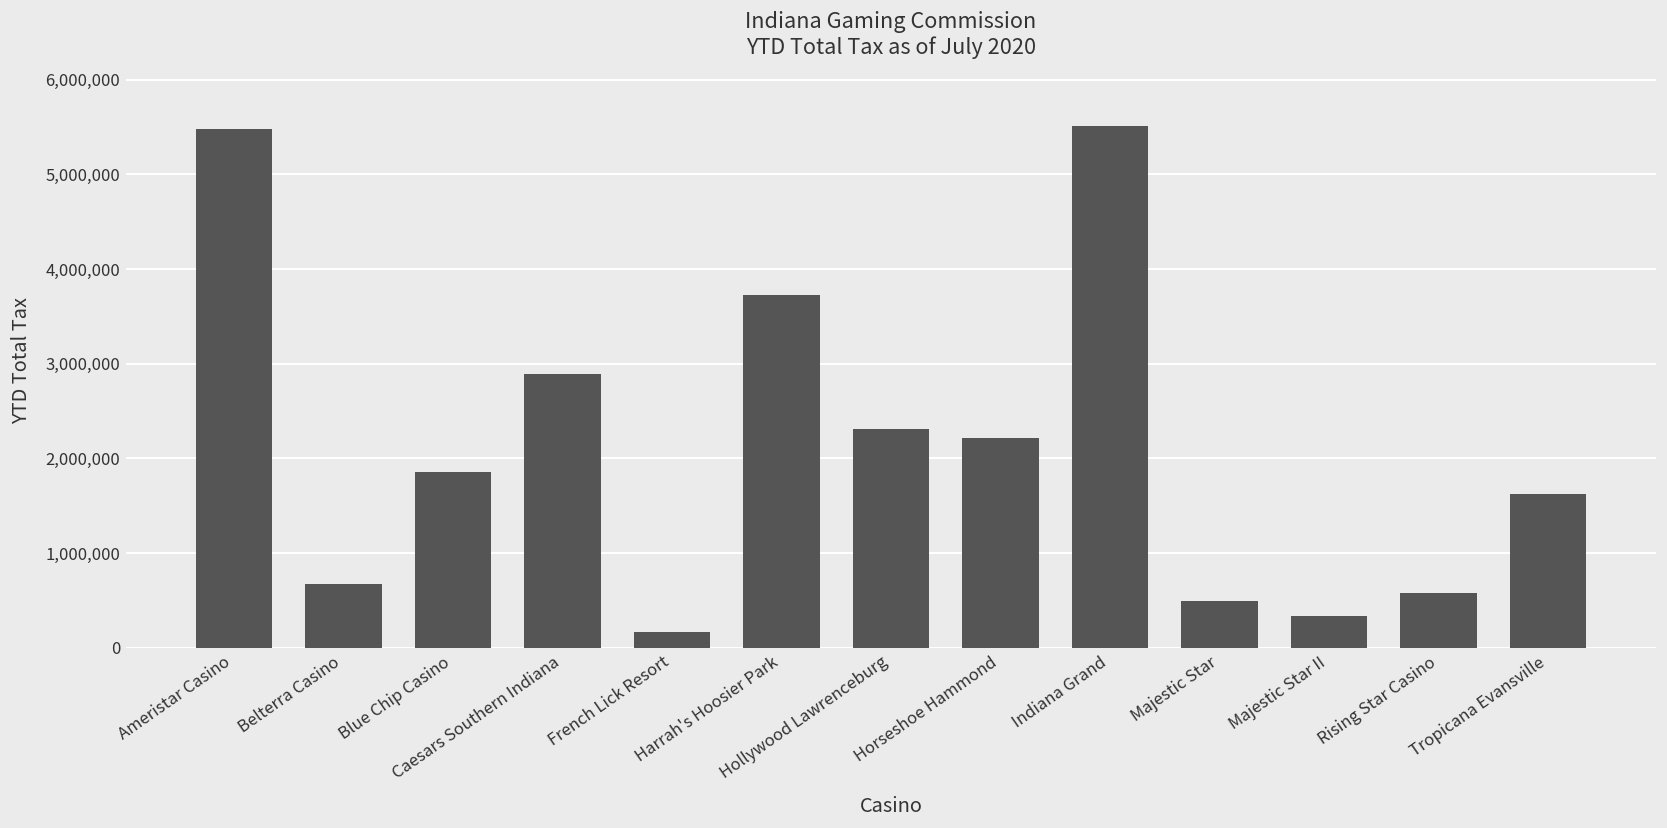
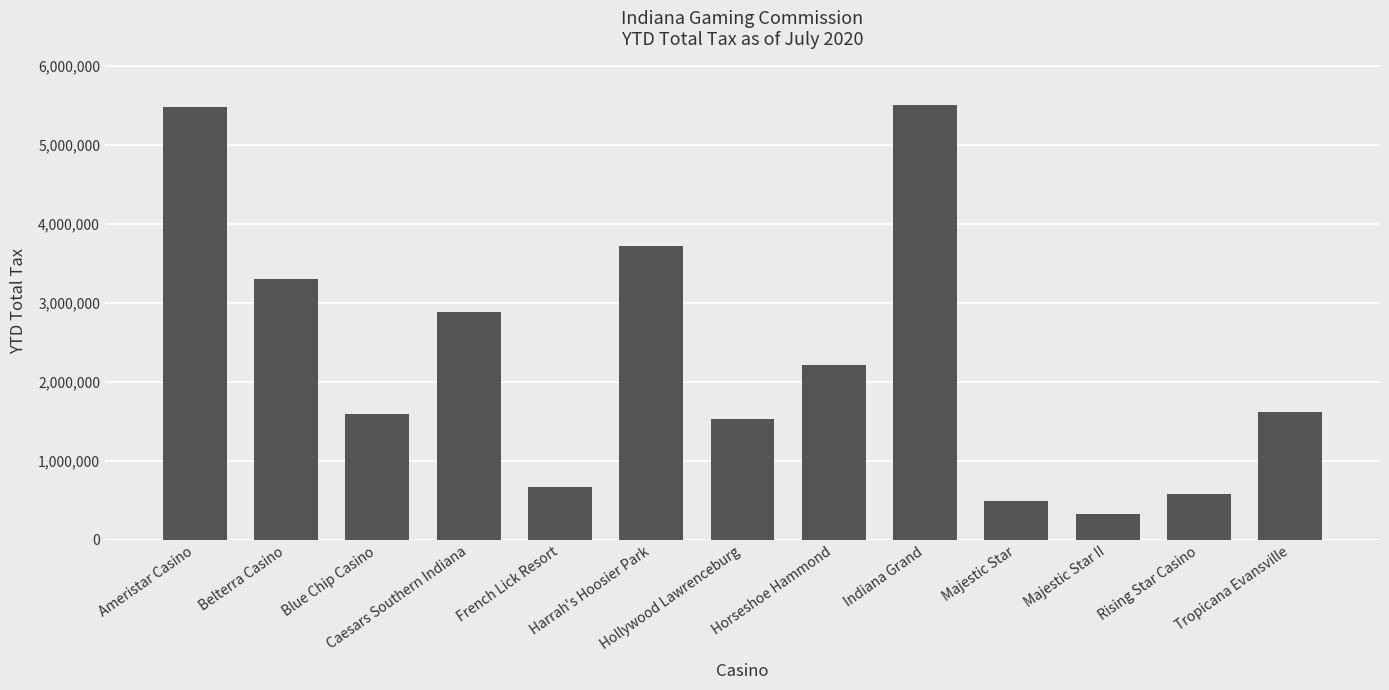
  {
    "Ameristar Casino": "5,500,000",
-   "Belterra Casino": "700,000",
-   "Blue Chip Casino": "1,900,000",
+   "Belterra Casino": "3,300,000",
+   "Blue Chip Casino": "1,600,000",
    "Caesars Southern Indiana": "2,900,000",
-   "French Lick Resort": "200,000",
+   "French Lick Resort": "700,000",
    "Harrah's Hoosier Park": "3,700,000",
-   "Hollywood Lawrenceburg": "2,300,000",
+   "Hollywood Lawrenceburg": "1,500,000",
    "Horseshoe Hammond": "2,200,000",
    "Indiana Grand": "5,500,000",
    "Majestic Star": "500,000",
    "Majestic Star II": "300,000",
    "Rising Star Casino": "600,000",
    "Tropicana Evansville": "1,600,000"
  }
